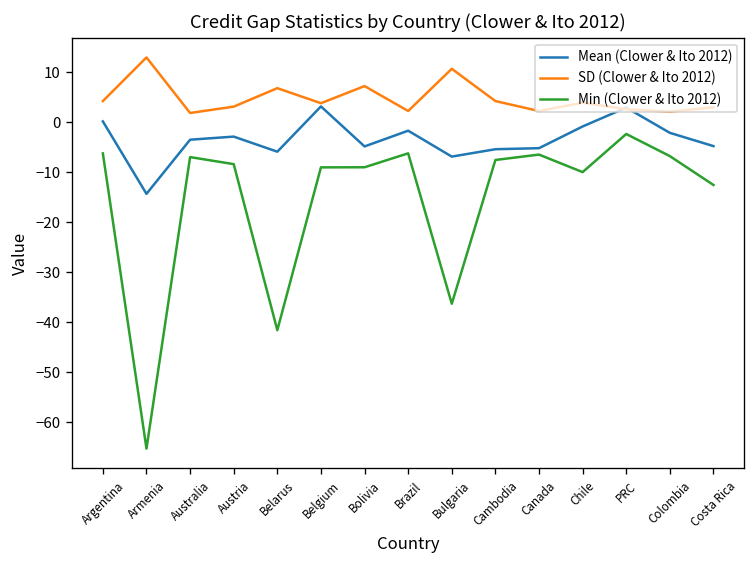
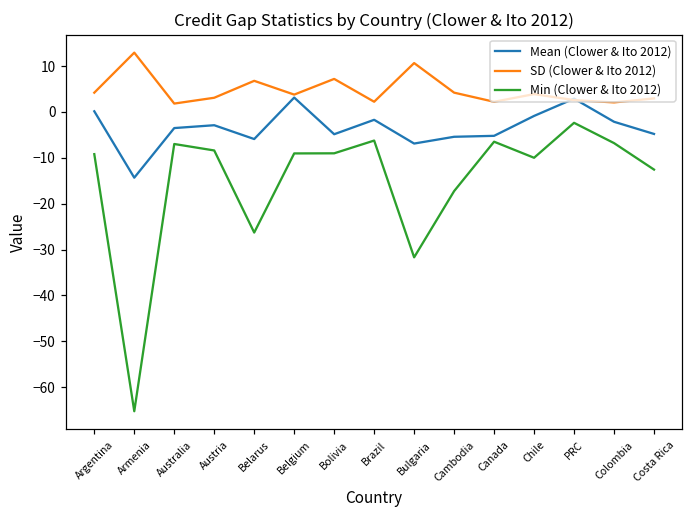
  {
    "Mean (Clower & Ito 2012)": {
      "Argentina": 0,
      "Armenia": -14,
      "Australia": -4,
      "Austria": -3,
      "Belarus": -6,
      "Belgium": 3,
      "Bolivia": -5,
      "Brazil": -2,
      "Bulgaria": -7,
      "Cambodia": -5,
      "Canada": -5,
      "Chile": -1,
      "Colombia": -2,
      "Costa Rica": -5
    },
    "SD (Clower & Ito 2012)": {
      "Argentina": 4,
      "Armenia": 13,
      "Australia": 2,
      "Austria": 3,
      "Belarus": 7,
      "Belgium": 4,
      "Bolivia": 7,
      "Brazil": 2,
      "Bulgaria": 11,
      "Cambodia": 4,
      "Canada": 2,
      "Colombia": 2
    },
    "Min (Clower & Ito 2012)": {
-     "Argentina": -6,
+     "Argentina": -9,
      "Armenia": -65,
      "Australia": -7,
      "Austria": -8,
-     "Belarus": -42,
+     "Belarus": -26,
      "Belgium": -9,
      "Bolivia": -9,
      "Brazil": -6,
-     "Bulgaria": -36,
-     "Cambodia": -8,
+     "Bulgaria": -32,
+     "Cambodia": -17,
      "Canada": -6,
      "Chile": -10,
      "PRC": -2,
      "Colombia": -7,
      "Costa Rica": -13
    }
  }
